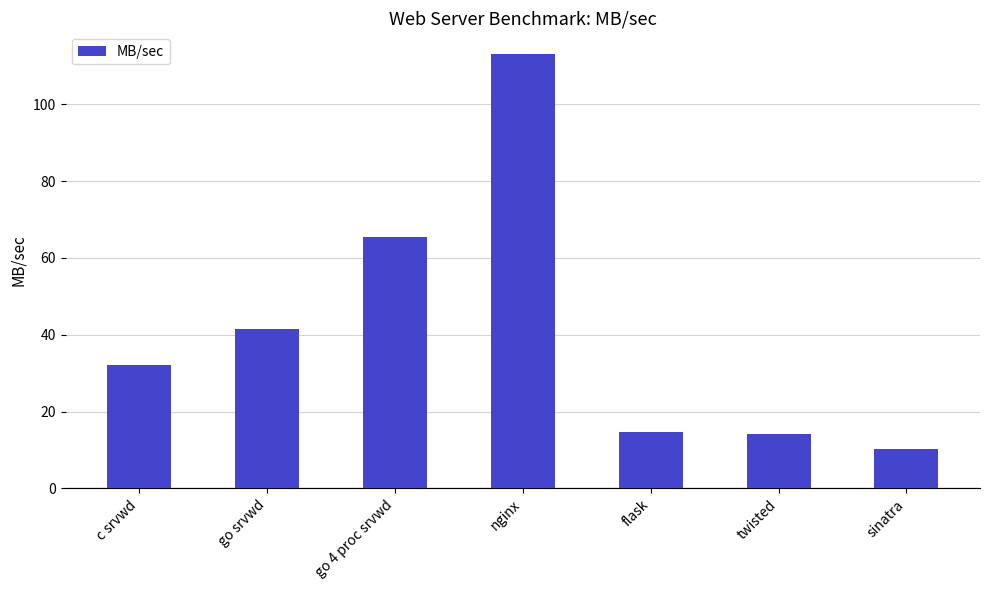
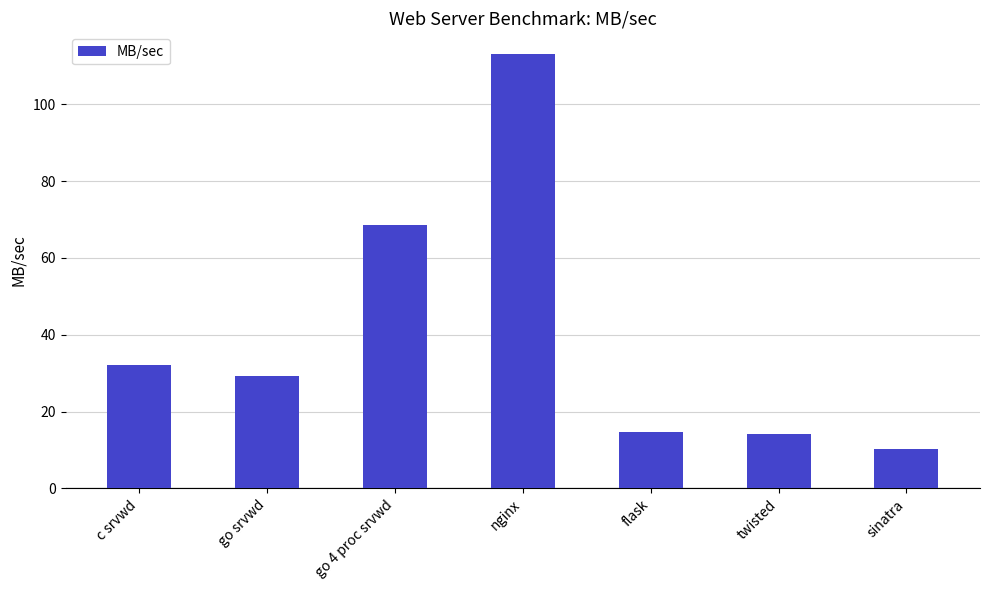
  {
    "c srvwd": 32,
-   "go srvwd": 42,
-   "go 4 proc srvwd": 65,
+   "go srvwd": 29,
+   "go 4 proc srvwd": 69,
    "nginx": 113,
    "flask": 15,
    "twisted": 14,
    "sinatra": 10
  }
